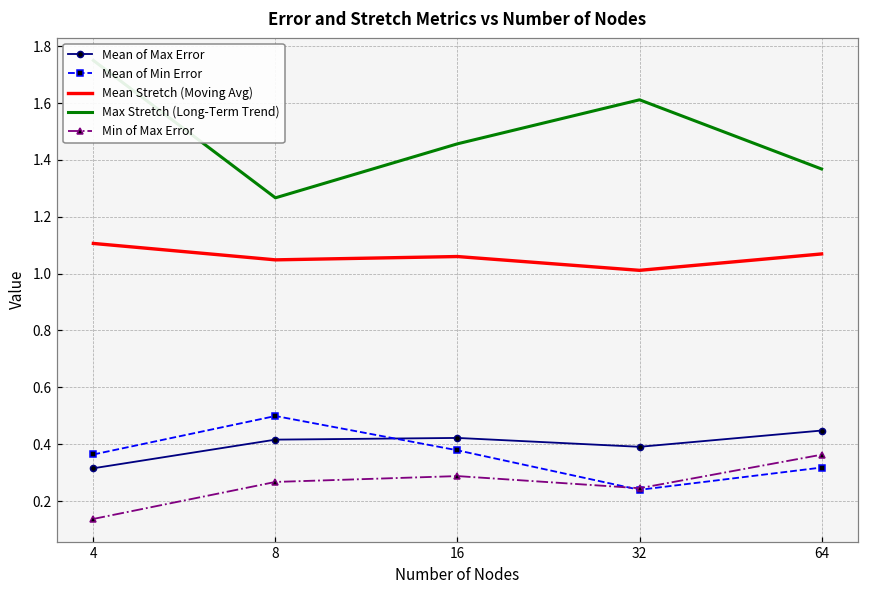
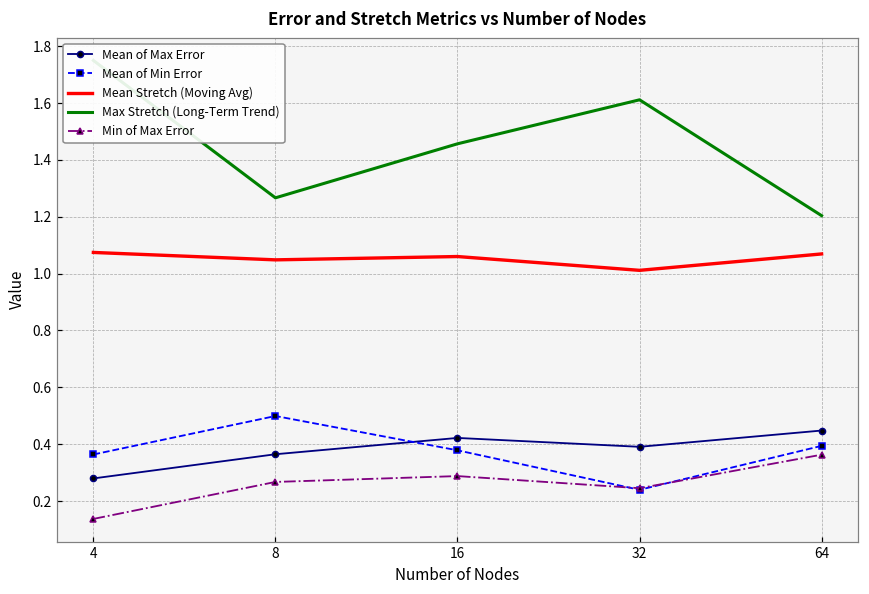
  {
    "Mean of Max Error": {
-     "4": 0.32,
-     "8": 0.42,
+     "4": 0.28,
+     "8": 0.36,
      "16": 0.42,
      "32": 0.39,
      "64": 0.45
    },
    "Mean of Min Error": {
      "4": 0.36,
      "8": 0.50,
      "16": 0.38,
-     "64": 0.32
+     "64": 0.39
    },
    "Mean Stretch (Moving Avg)": {
-     "4": 1.11,
+     "4": 1.07,
      "8": 1.05,
      "16": 1.06,
      "32": 1.01,
      "64": 1.07
    },
    "Max Stretch (Long-Term Trend)": {
      "8": 1.27,
      "16": 1.46,
      "32": 1.61,
-     "64": 1.37
+     "64": 1.20
    },
    "Min of Max Error": {
      "4": 0.14,
      "8": 0.27,
      "16": 0.29,
      "64": 0.36
    }
  }
